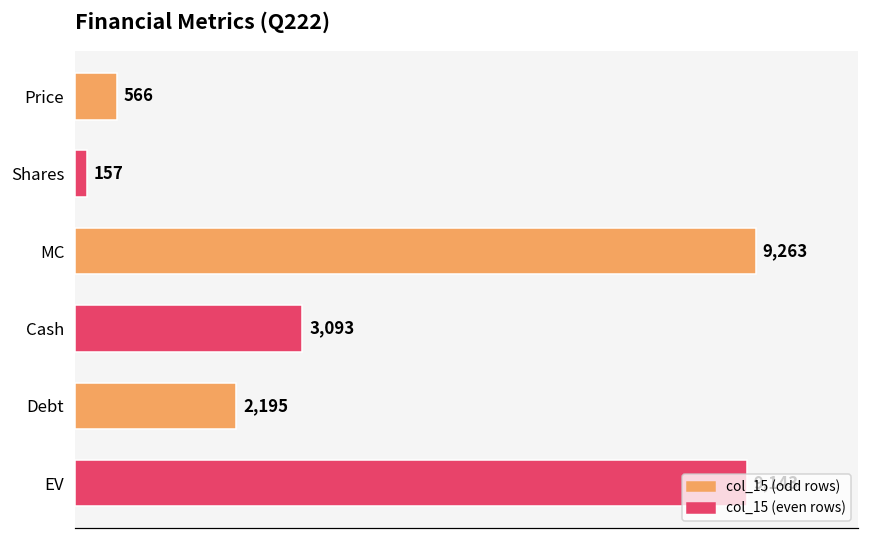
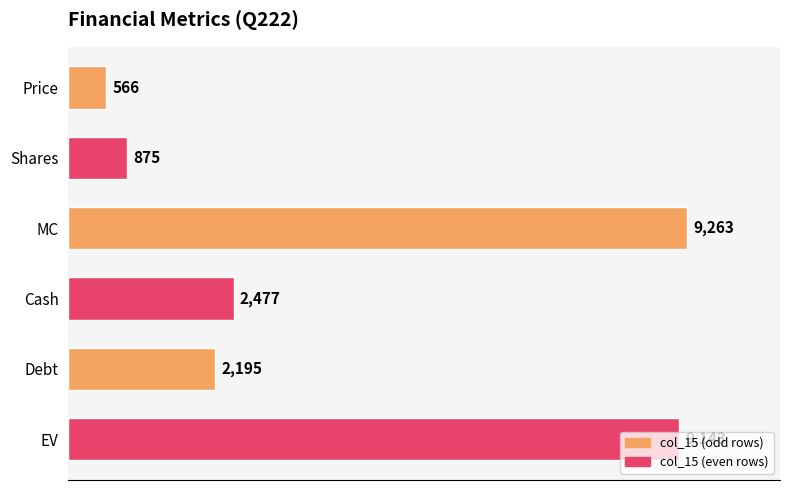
  {
    "Price": "566",
-   "Shares": "157",
+   "Shares": "875",
    "MC": "9,263",
-   "Cash": "3,093",
+   "Cash": "2,477",
    "Debt": "2,195"
  }
